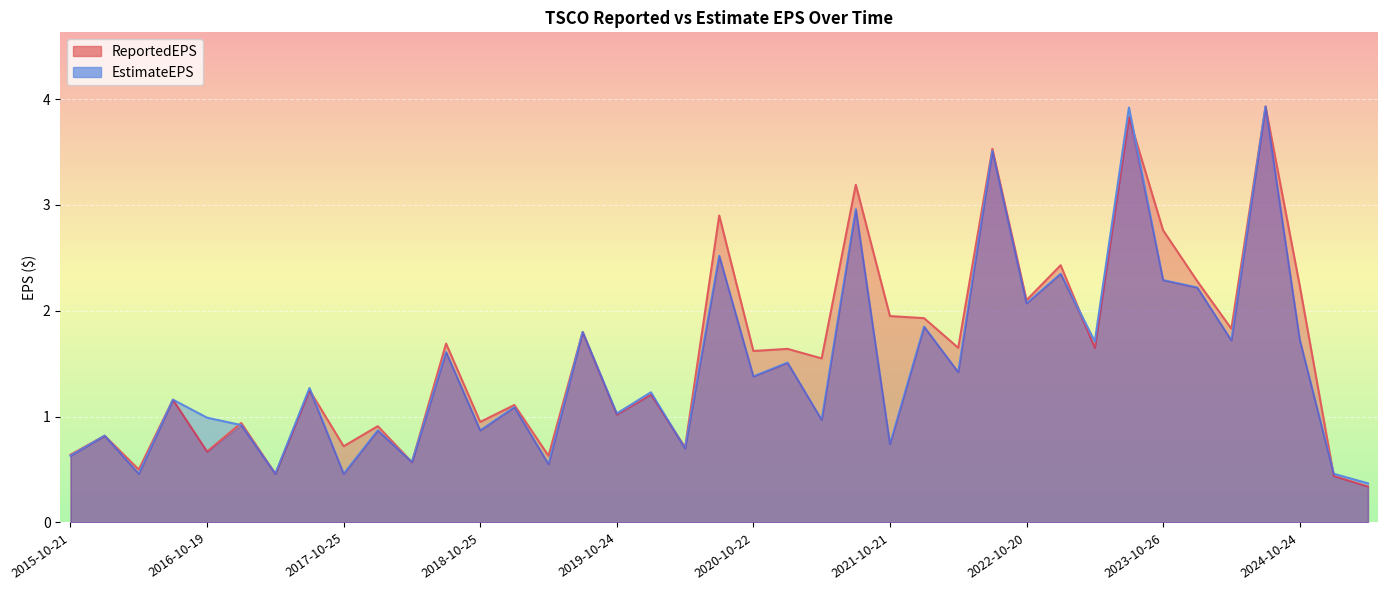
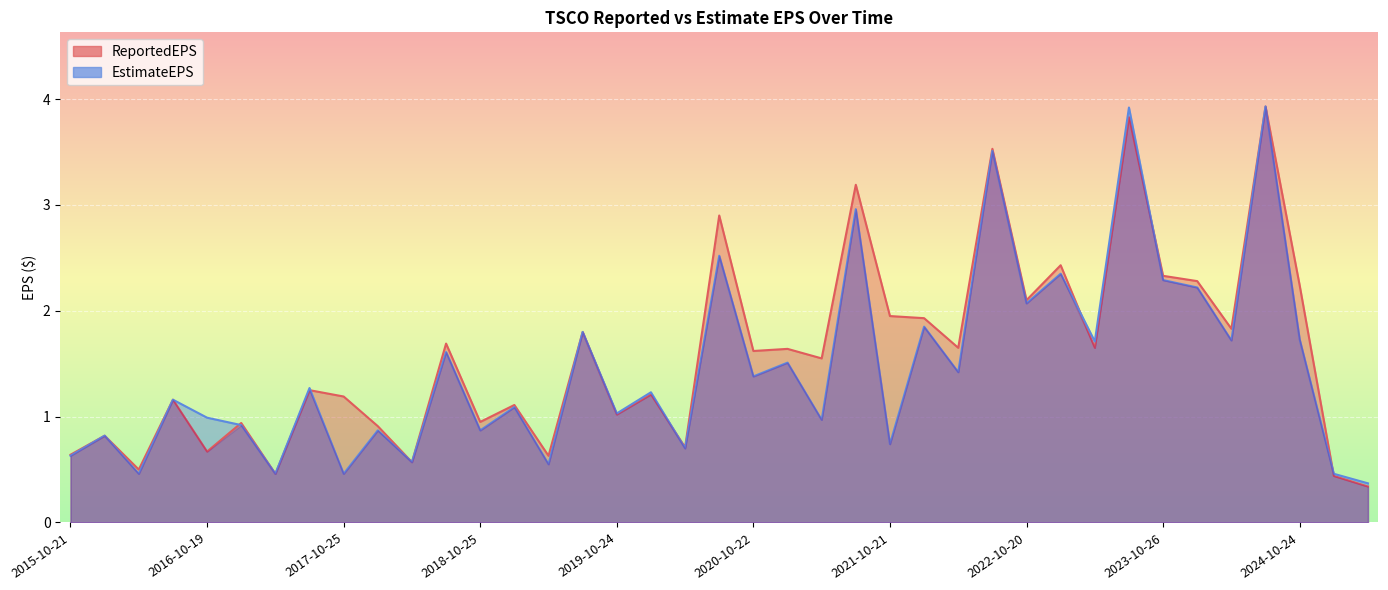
  {
    "ReportedEPS": {
-     "2017-10-25": 0.72,
+     "2017-10-25": 1.19,
      "2018-10-25": 0.95,
      "2020-10-22": 1.62,
      "2021-10-21": 1.95,
      "2022-10-20": 2.10,
-     "2023-10-26": 2.76,
+     "2023-10-26": 2.33,
      "2024-10-24": 2.24
    },
    "EstimateEPS": {
      "2016-10-19": 0.99
    }
  }
